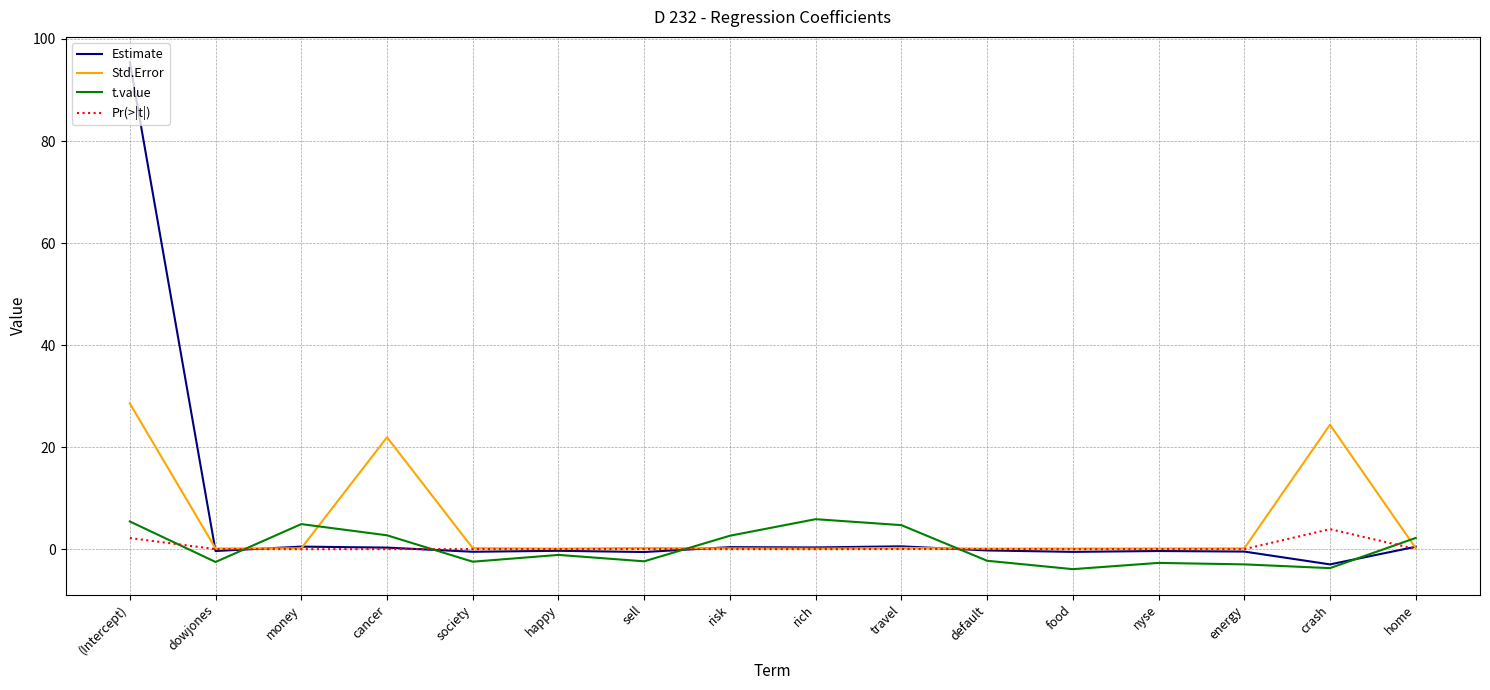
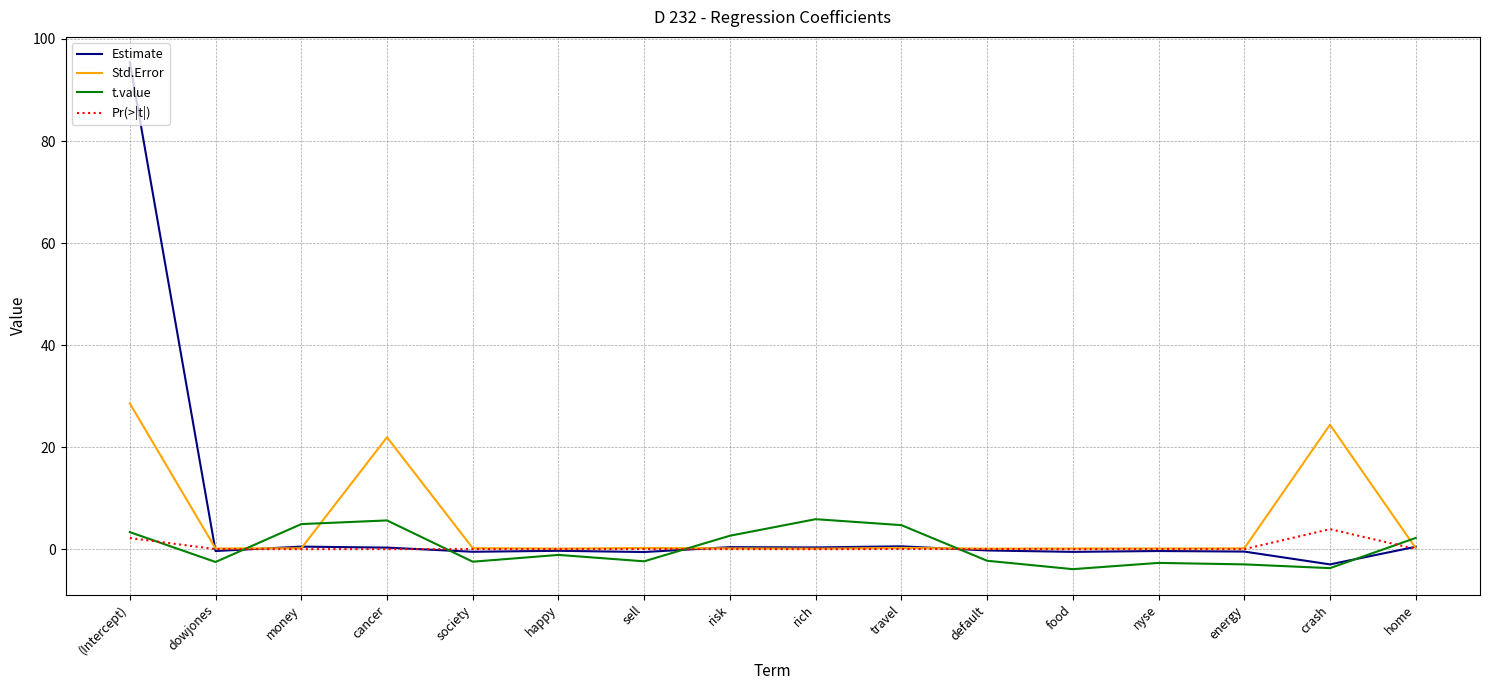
  {
    "Estimate": {
      "society": -1,
      "sell": -1,
      "food": -1,
      "crash": -3
    },
    "Std.Error": {
      "(Intercept)": 29,
      "cancer": 22,
      "crash": 24
    },
    "t.value": {
-     "(Intercept)": 5,
+     "(Intercept)": 3,
      "dowjones": -3,
      "money": 5,
-     "cancer": 3,
+     "cancer": 6,
      "society": -2,
      "happy": -1,
      "sell": -2,
      "risk": 3,
      "rich": 6,
      "travel": 5,
      "default": -2,
      "food": -4,
      "nyse": -3,
      "energy": -3,
      "crash": -4,
      "home": 2
    },
    "Pr(>|t|)": {
      "(Intercept)": 2,
      "crash": 4
    }
  }
